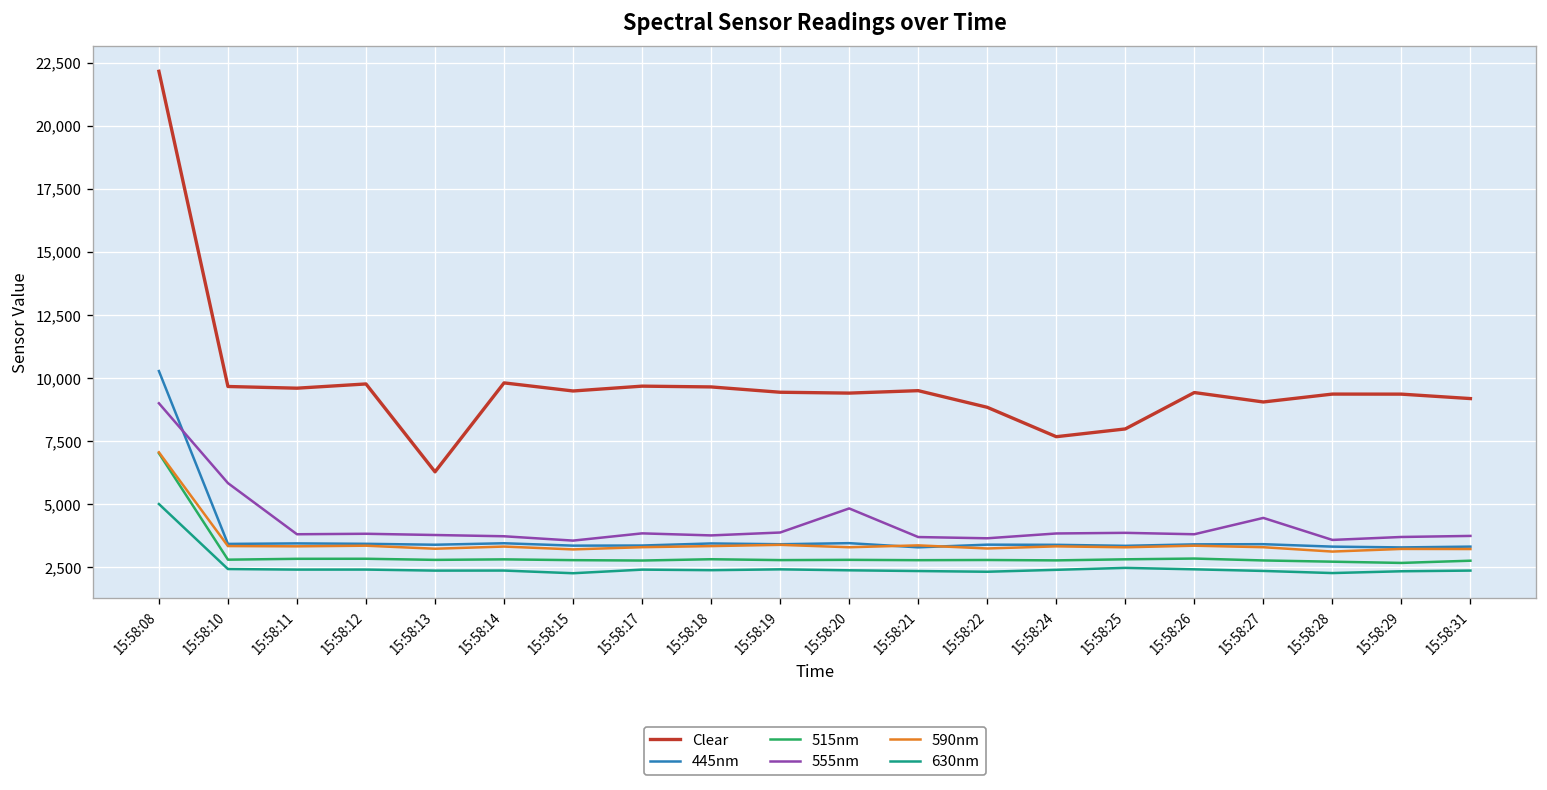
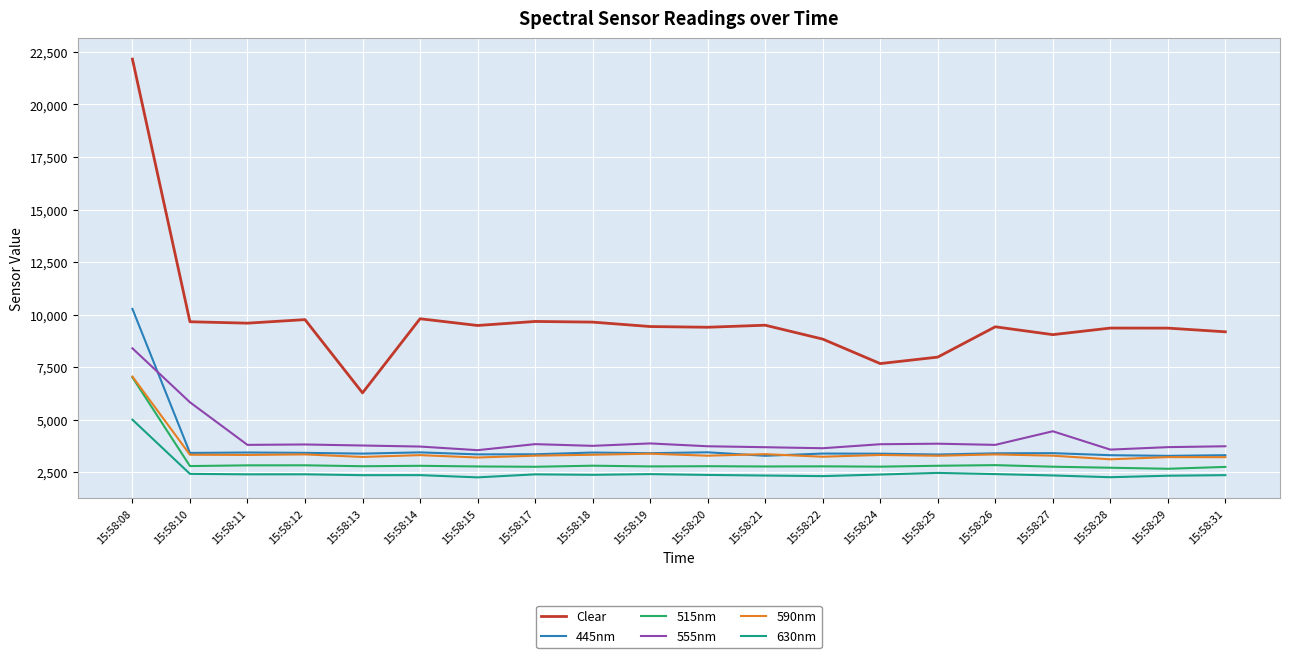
  {
    "Clear": {
      "15:58:08": "22,200",
      "15:58:10": "9,700",
      "15:58:11": "9,600",
      "15:58:12": "9,800",
      "15:58:13": "6,300",
      "15:58:14": "9,800",
      "15:58:15": "9,500",
      "15:58:17": "9,700",
      "15:58:18": "9,600",
      "15:58:19": "9,400",
      "15:58:20": "9,400",
      "15:58:21": "9,500",
      "15:58:22": "8,800",
      "15:58:24": "7,700",
      "15:58:25": "8,000",
      "15:58:26": "9,400",
      "15:58:27": "9,000",
      "15:58:28": "9,400",
      "15:58:29": "9,400",
      "15:58:31": "9,200"
    },
    "445nm": {
      "15:58:08": "10,300",
      "15:58:13": "3,400",
      "15:58:14": "3,400",
      "15:58:15": "3,300",
      "15:58:20": "3,400",
      "15:58:22": "3,400",
      "15:58:28": "3,300"
    },
    "555nm": {
-     "15:58:08": "9,000",
+     "15:58:08": "8,400",
      "15:58:10": "5,800",
      "15:58:11": "3,800",
      "15:58:12": "3,800",
      "15:58:13": "3,800",
      "15:58:14": "3,700",
      "15:58:15": "3,500",
      "15:58:17": "3,800",
      "15:58:18": "3,800",
      "15:58:19": "3,900",
-     "15:58:20": "4,800",
+     "15:58:20": "3,700",
      "15:58:21": "3,700",
      "15:58:22": "3,600",
      "15:58:24": "3,800",
      "15:58:25": "3,900",
      "15:58:26": "3,800",
      "15:58:27": "4,400",
      "15:58:28": "3,600",
      "15:58:29": "3,700",
      "15:58:31": "3,700"
    },
    "590nm": {
      "15:58:13": "3,200",
      "15:58:14": "3,300",
      "15:58:15": "3,200",
      "15:58:20": "3,300",
      "15:58:22": "3,200",
      "15:58:28": "3,100"
    }
  }
